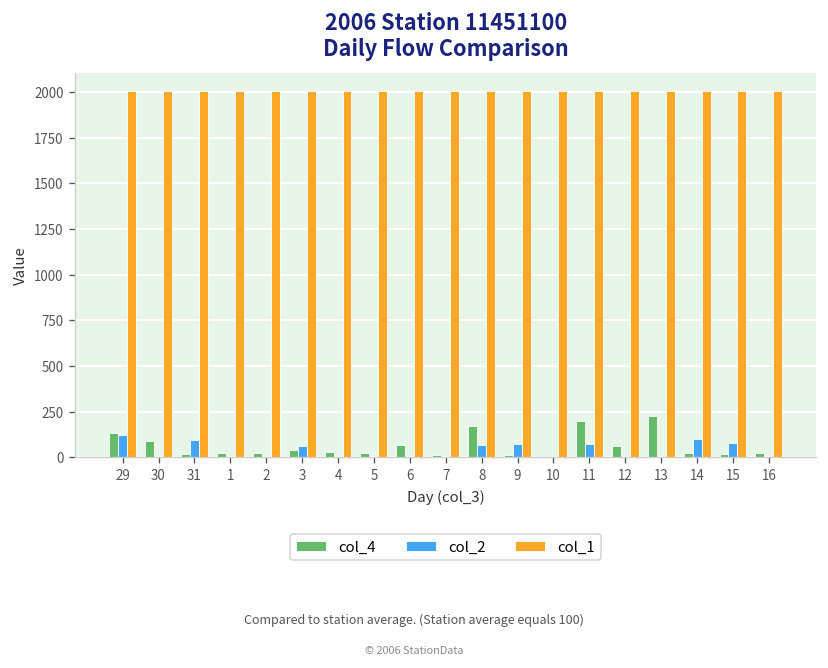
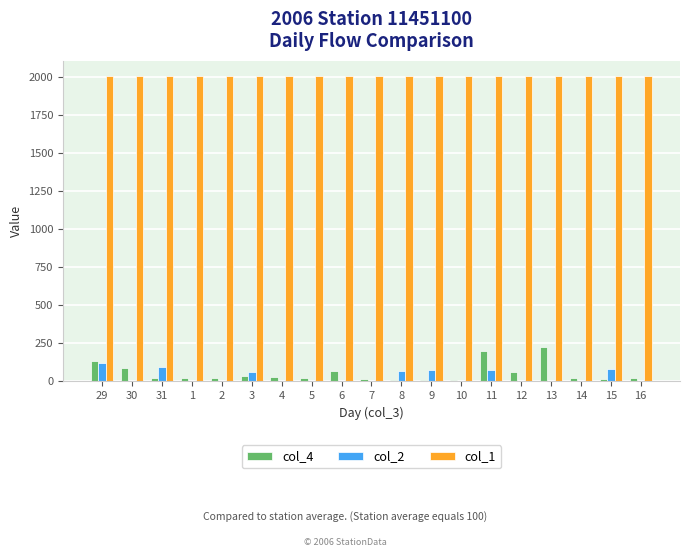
  {
    "col_4": {
      "29": 140,
      "30": 90,
      "31": 20,
      "1": 20,
      "2": 20,
      "3": 40,
      "4": 30,
      "5": 20,
      "6": 70,
-     "8": 170,
+     "8": 10,
      "11": 200,
      "12": 60,
      "13": 220,
      "14": 20,
      "15": 20,
      "16": 20
    },
    "col_2": {
      "29": 120,
      "31": 100,
      "3": 60,
      "8": 70,
      "9": 70,
      "11": 80,
-     "14": 100,
+     "14": 0,
      "15": 80
    },
    "col_1": {
      "29": 2010,
      "30": 2010,
      "31": 2010,
      "1": 2010,
      "2": 2010,
      "3": 2010,
      "4": 2010,
      "5": 2010,
      "6": 2010,
      "7": 2010,
      "8": 2010,
      "9": 2010,
      "10": 2010,
      "11": 2010,
      "12": 2010,
      "13": 2010,
      "14": 2010,
      "15": 2010,
      "16": 2010
    }
  }
